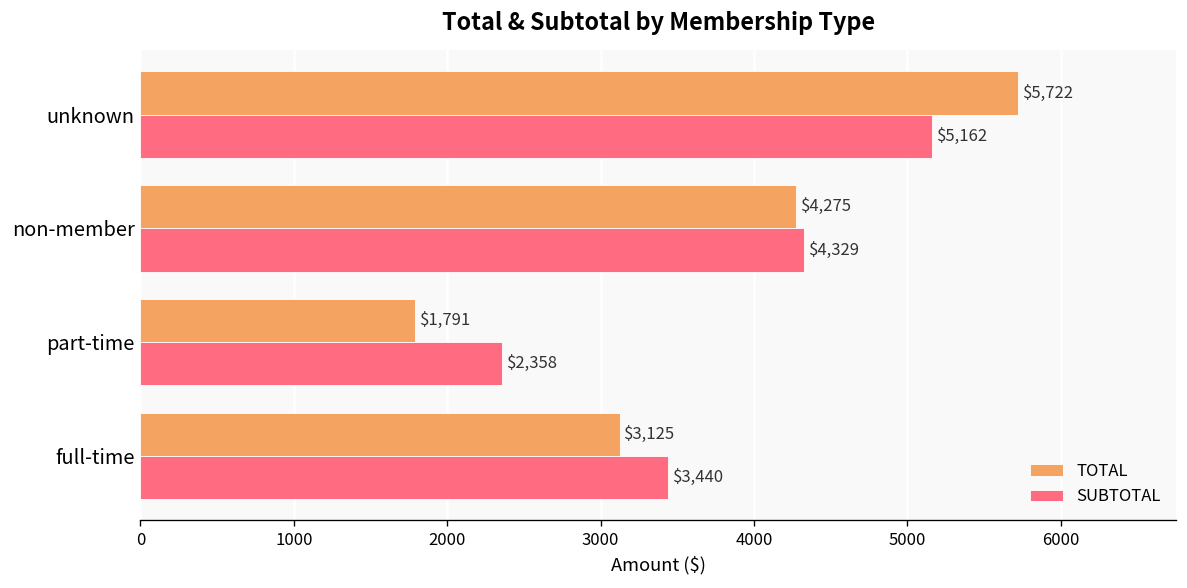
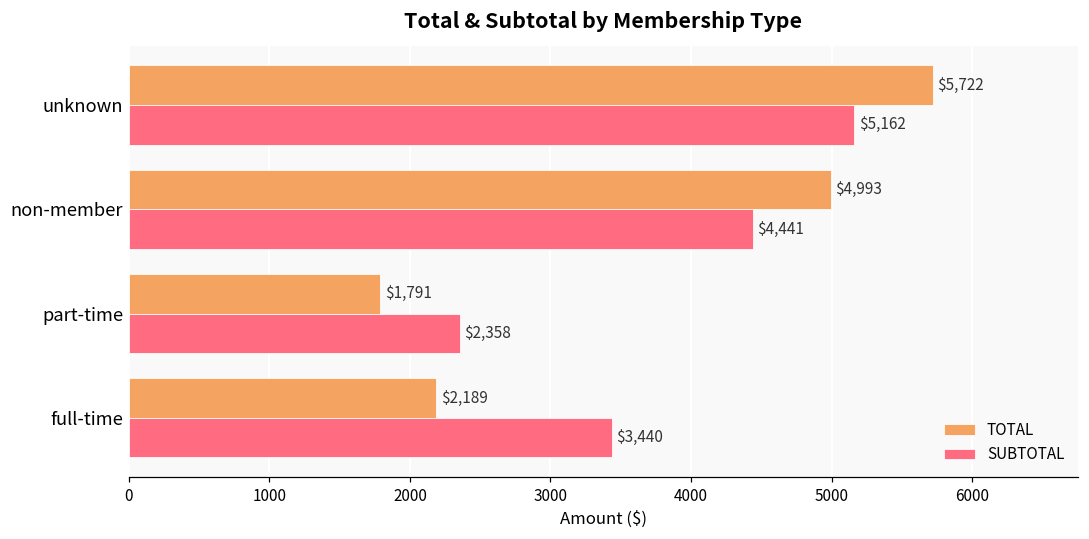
  {
    "TOTAL": {
      "unknown": "$5,722",
-     "non-member": "$4,275",
+     "non-member": "$4,993",
      "part-time": "$1,791",
-     "full-time": "$3,125"
+     "full-time": "$2,189"
    },
    "SUBTOTAL": {
      "unknown": "$5,162",
-     "non-member": "$4,329",
+     "non-member": "$4,441",
      "part-time": "$2,358",
      "full-time": "$3,440"
    }
  }
